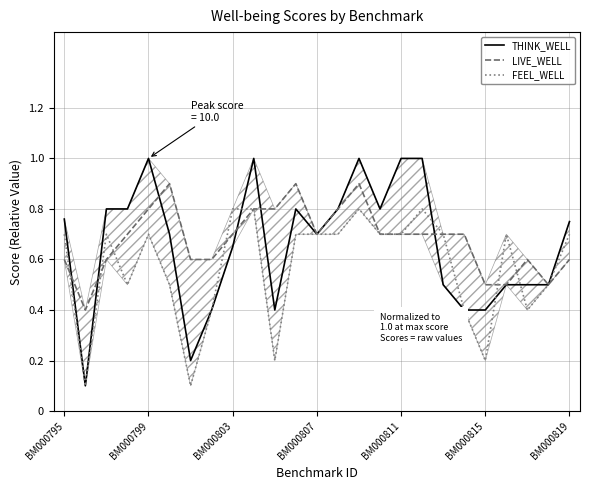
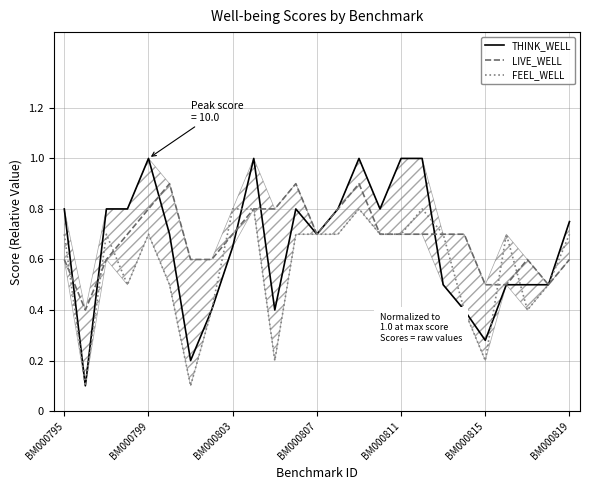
  {
    "THINK_WELL": {
-     "BM000795": 0.76,
+     "BM000795": 0.80,
      "BM000803": 0.65,
-     "BM000815": 0.40
+     "BM000815": 0.28
    }
  }
